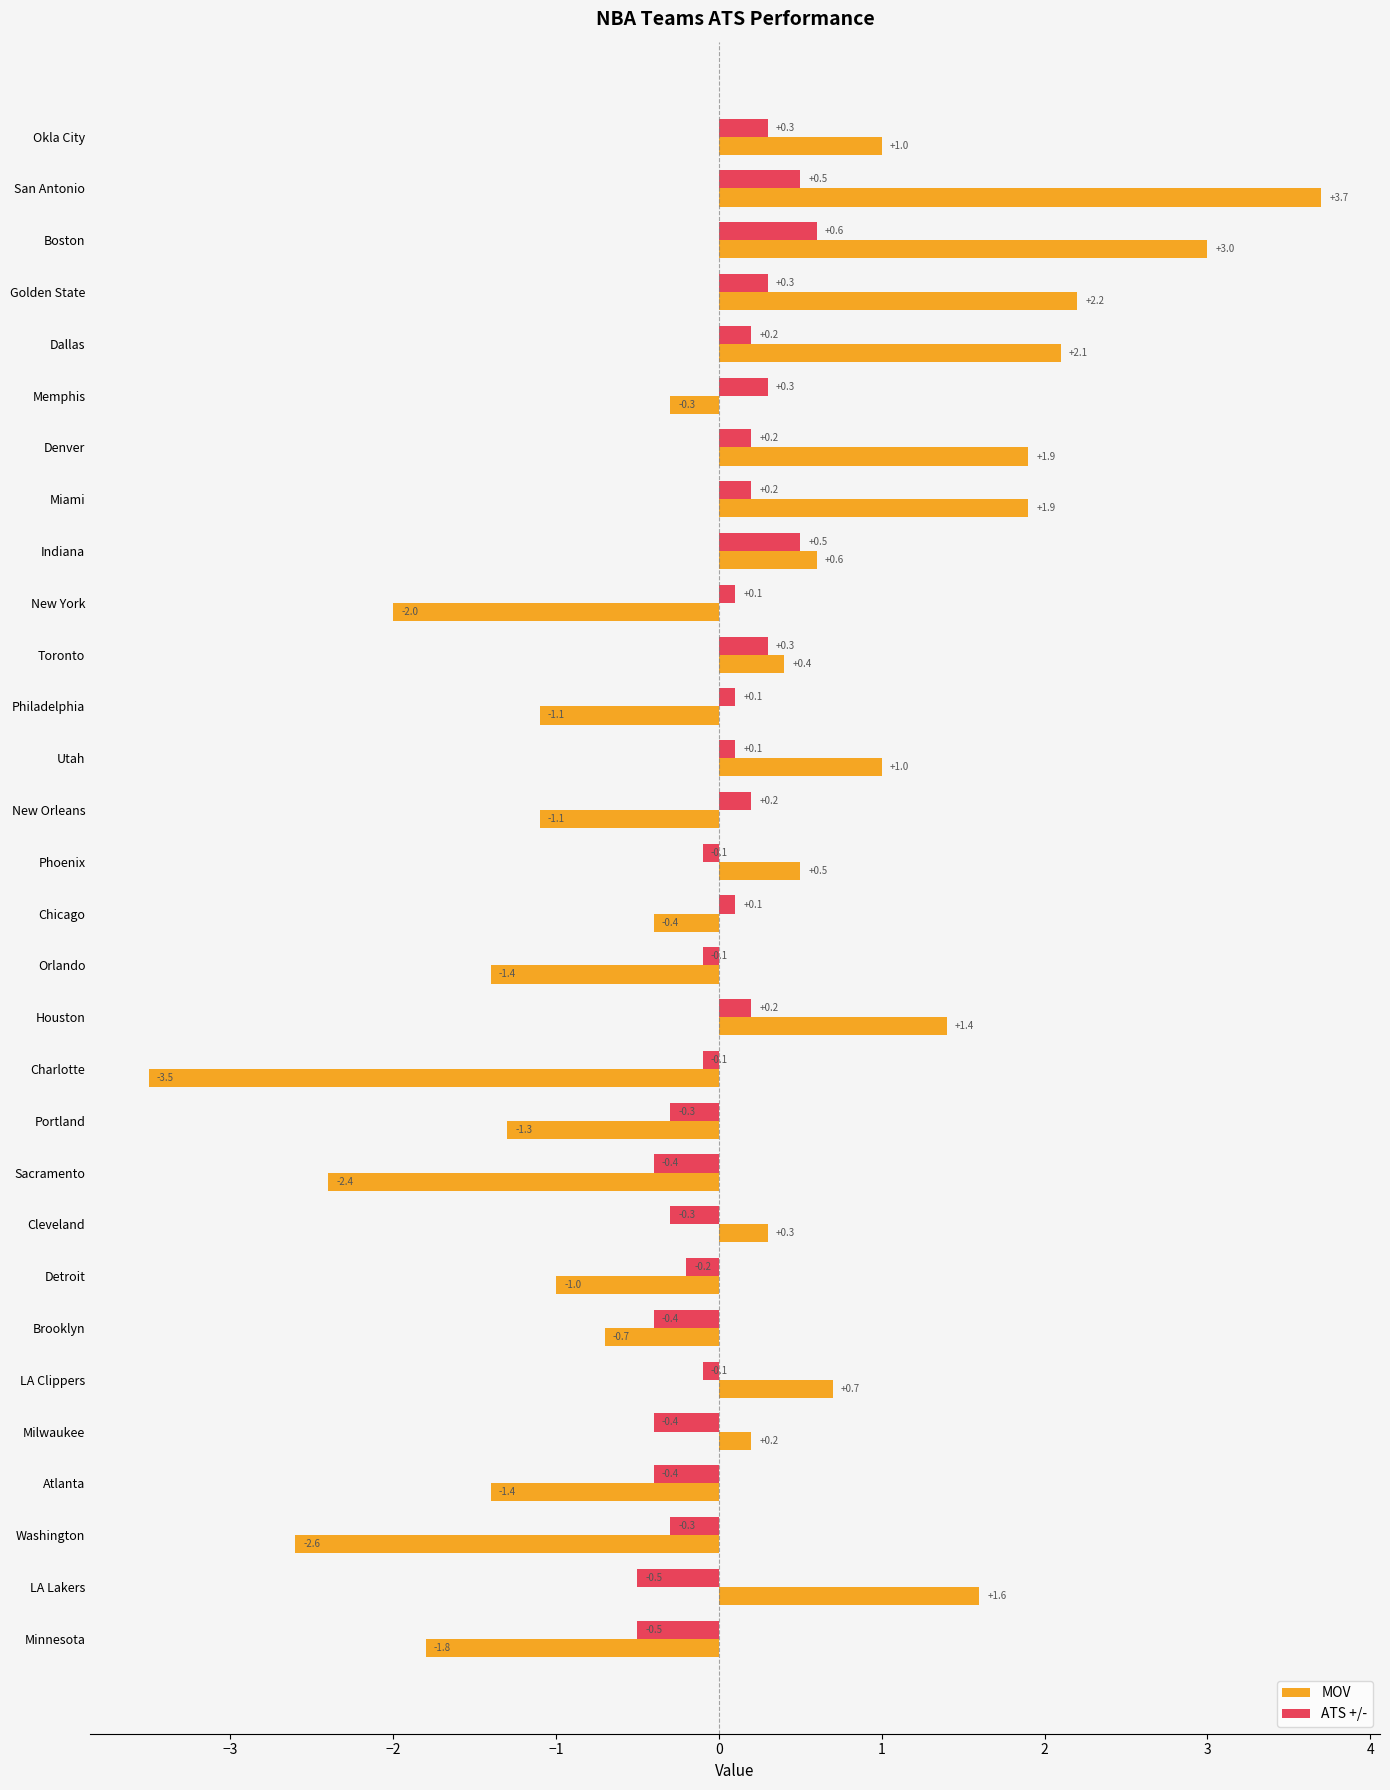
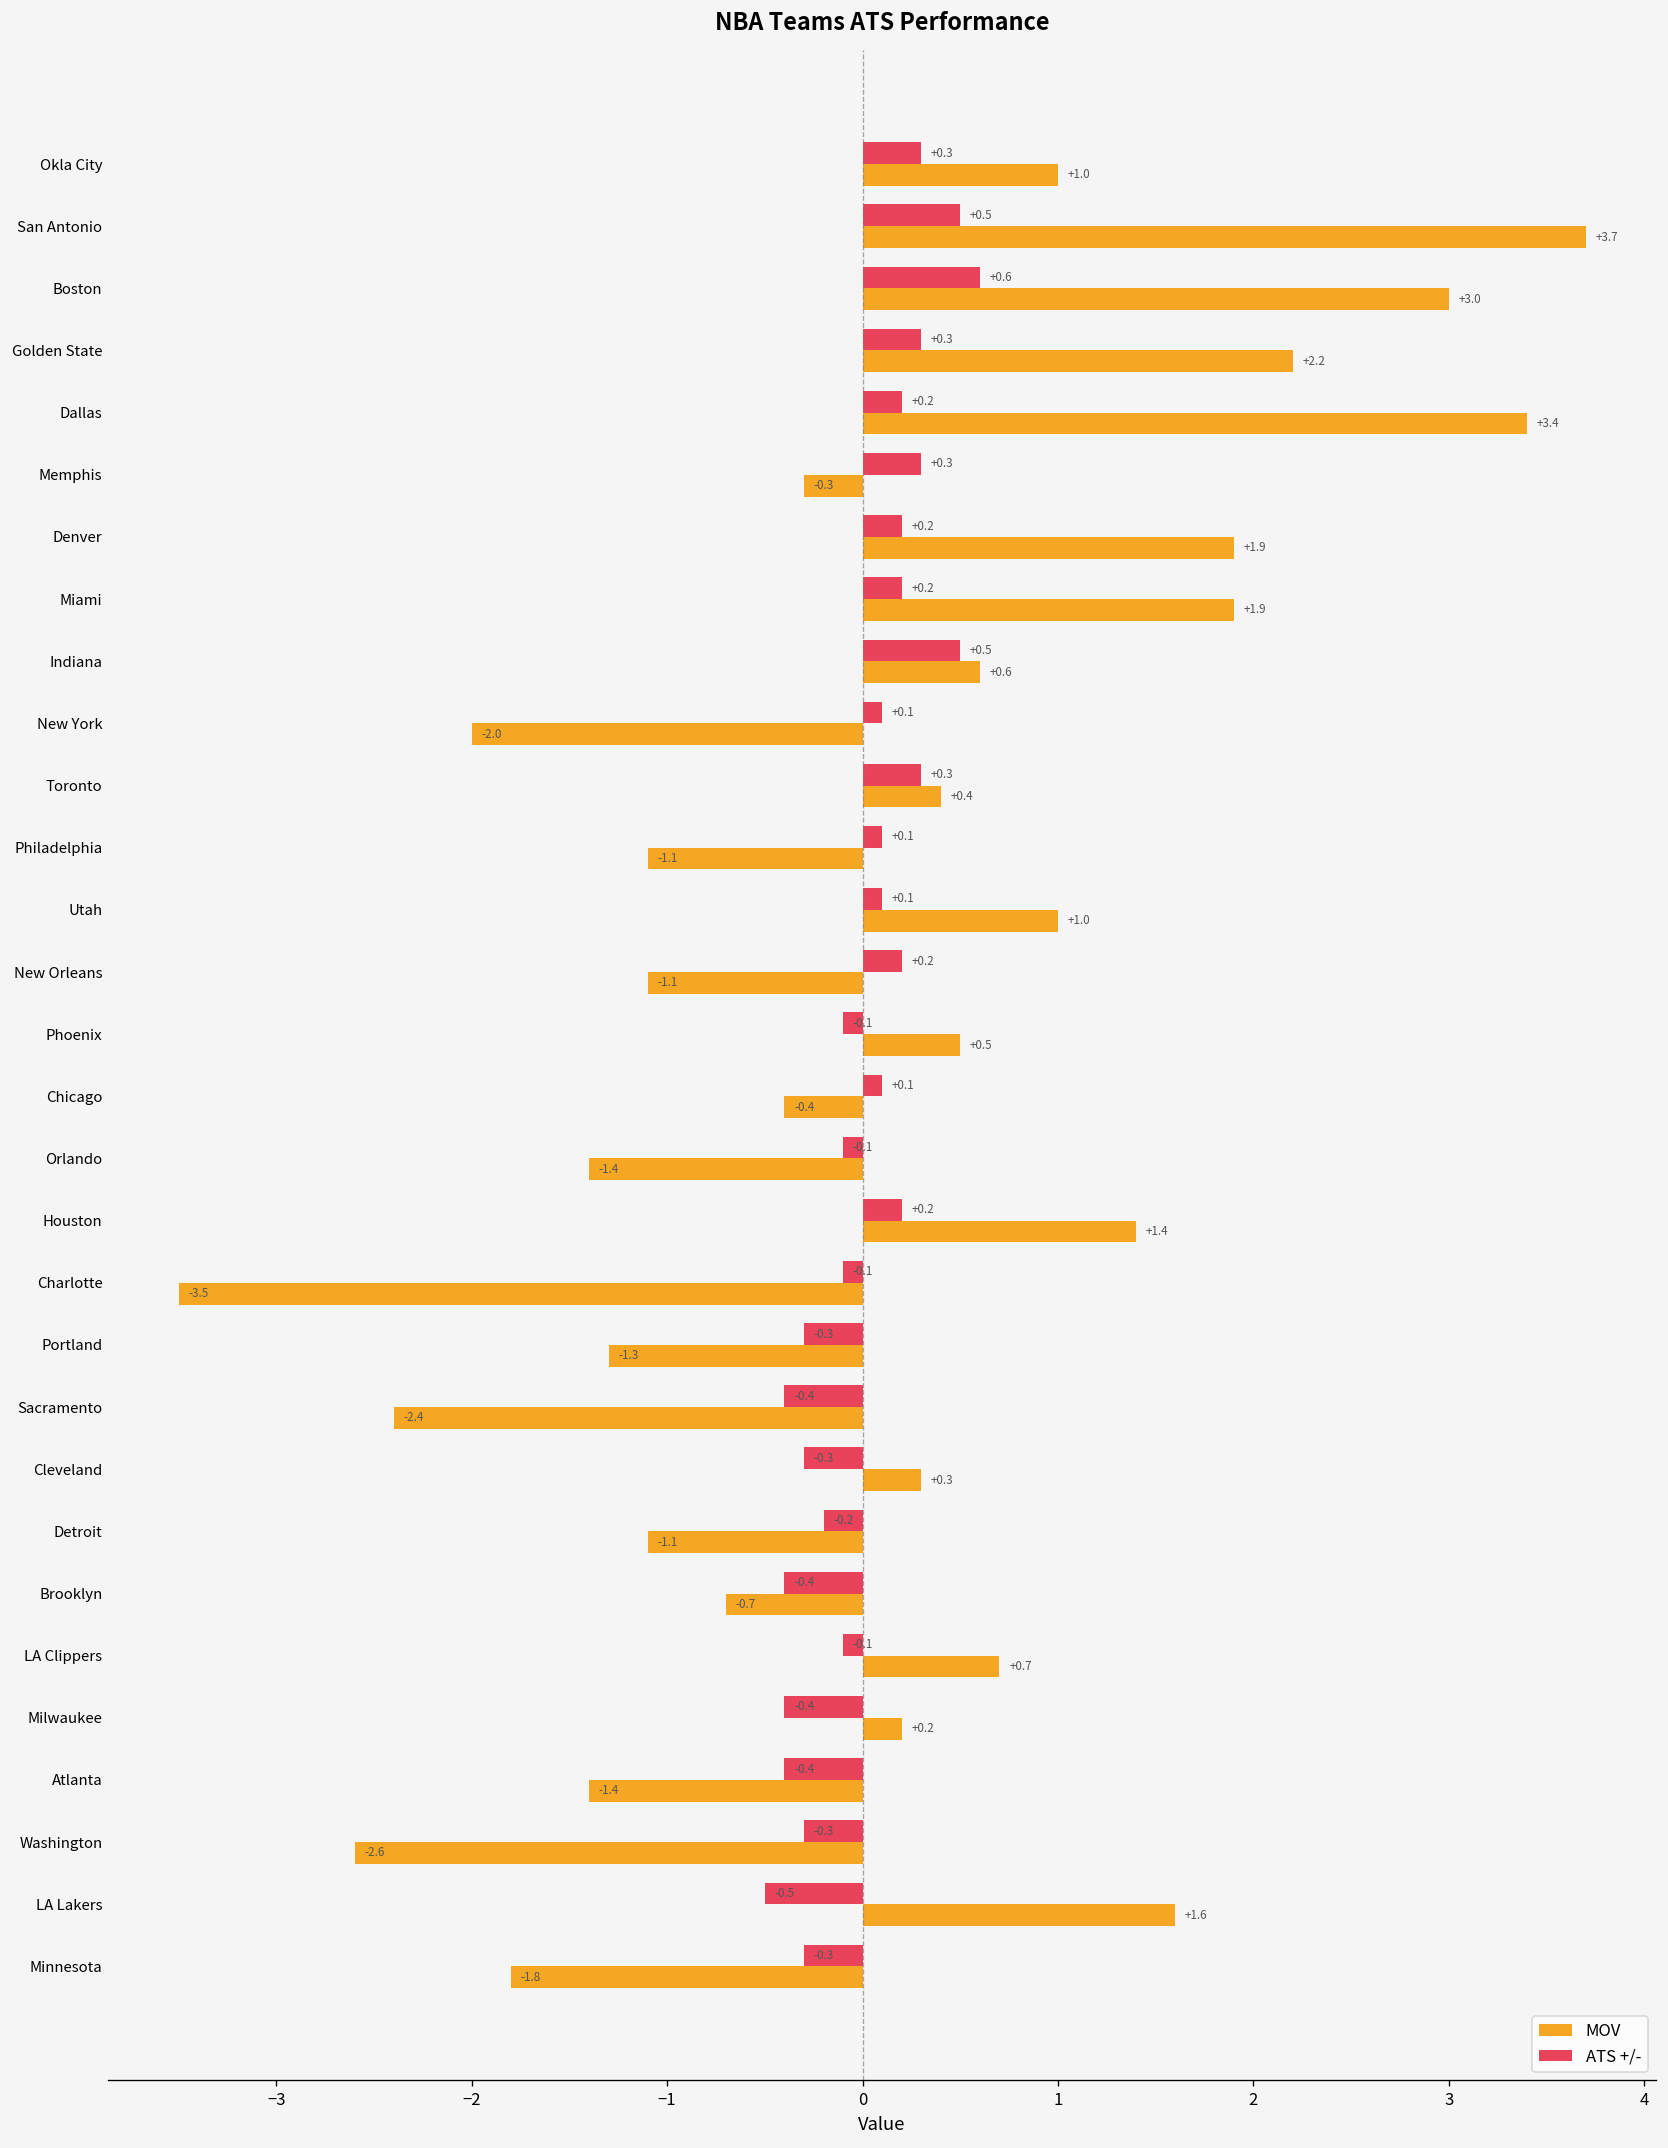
  {
    "MOV": {
      "Okla City": "+1.0",
      "San Antonio": "+3.7",
      "Boston": "+3.0",
      "Golden State": "+2.2",
-     "Dallas": "+2.1",
+     "Dallas": "+3.4",
      "Memphis": "-0.3",
      "Denver": "+1.9",
      "Miami": "+1.9",
      "Indiana": "+0.6",
      "New York": "-2.0",
      "Toronto": "+0.4",
      "Philadelphia": "-1.1",
      "Utah": "+1.0",
      "New Orleans": "-1.1",
      "Phoenix": "+0.5",
      "Chicago": "-0.4",
      "Orlando": "-1.4",
      "Houston": "+1.4",
      "Charlotte": "-3.5",
      "Portland": "-1.3",
      "Sacramento": "-2.4",
      "Cleveland": "+0.3",
-     "Detroit": "-1.0",
+     "Detroit": "-1.1",
      "Brooklyn": "-0.7",
      "LA Clippers": "+0.7",
      "Milwaukee": "+0.2",
      "Atlanta": "-1.4",
      "Washington": "-2.6",
      "LA Lakers": "+1.6",
      "Minnesota": "-1.8"
    },
    "ATS +/-": {
      "Okla City": "+0.3",
      "San Antonio": "+0.5",
      "Boston": "+0.6",
      "Golden State": "+0.3",
      "Dallas": "+0.2",
      "Memphis": "+0.3",
      "Denver": "+0.2",
      "Miami": "+0.2",
      "Indiana": "+0.5",
      "New York": "+0.1",
      "Toronto": "+0.3",
      "Philadelphia": "+0.1",
      "Utah": "+0.1",
      "New Orleans": "+0.2",
      "Phoenix": "-0.1",
      "Chicago": "+0.1",
      "Orlando": "-0.1",
      "Houston": "+0.2",
      "Charlotte": "-0.1",
      "Portland": "-0.3",
      "Sacramento": "-0.4",
      "Cleveland": "-0.3",
      "Detroit": "-0.2",
      "Brooklyn": "-0.4",
      "LA Clippers": "-0.1",
      "Milwaukee": "-0.4",
      "Atlanta": "-0.4",
      "Washington": "-0.3",
      "LA Lakers": "-0.5",
-     "Minnesota": "-0.5"
+     "Minnesota": "-0.3"
    }
  }
